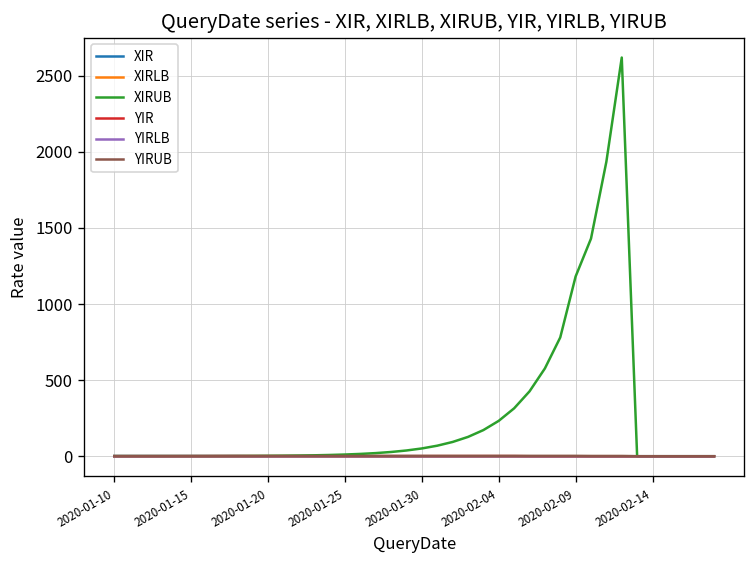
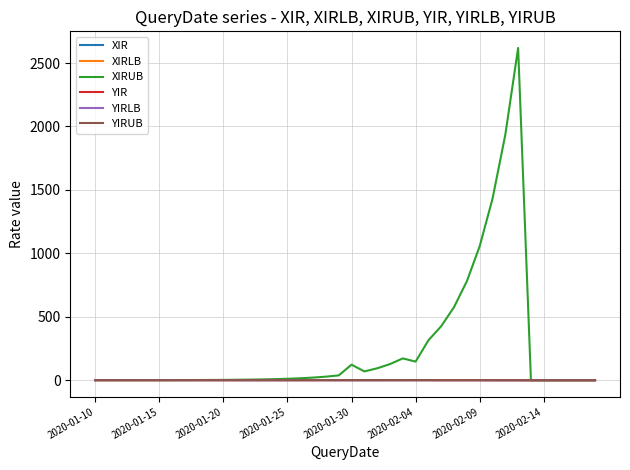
  {
    "YIRUB": {
      "2020-01-30": 0,
      "2020-02-04": 0,
      "2020-02-09": 0
    },
    "XIRUB": {
-     "2020-01-30": 50,
-     "2020-02-04": 230,
-     "2020-02-09": 1180
+     "2020-01-30": 120,
+     "2020-02-04": 150,
+     "2020-02-09": 1060
    }
  }
